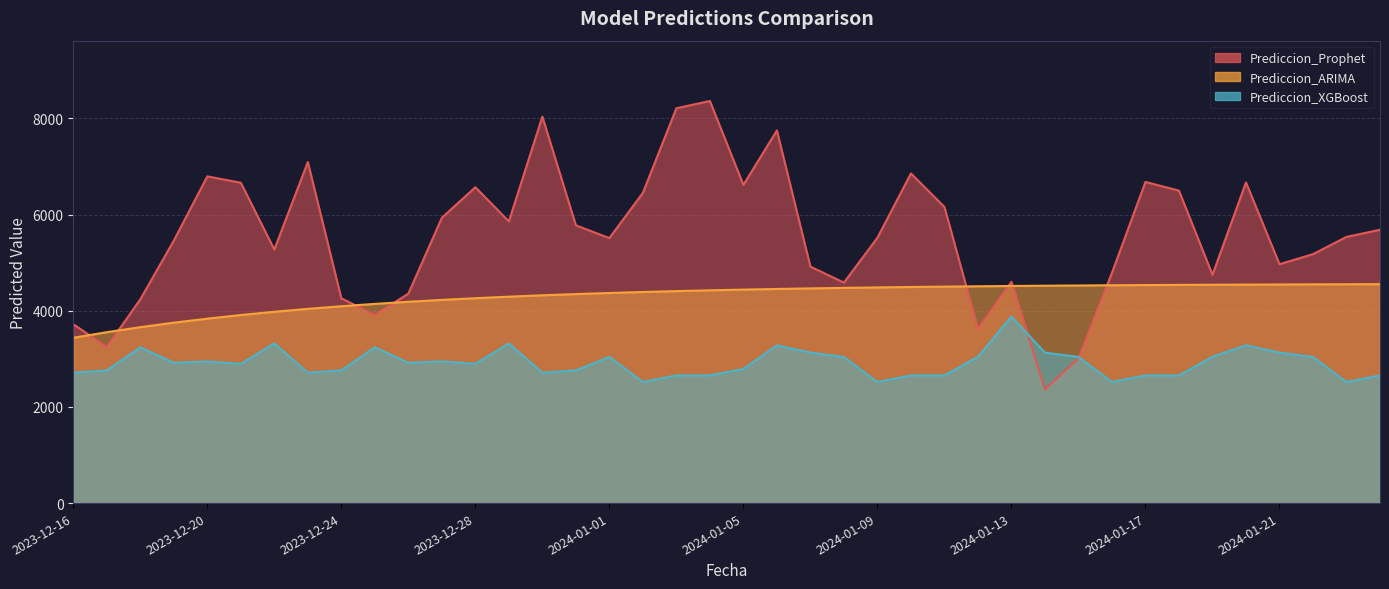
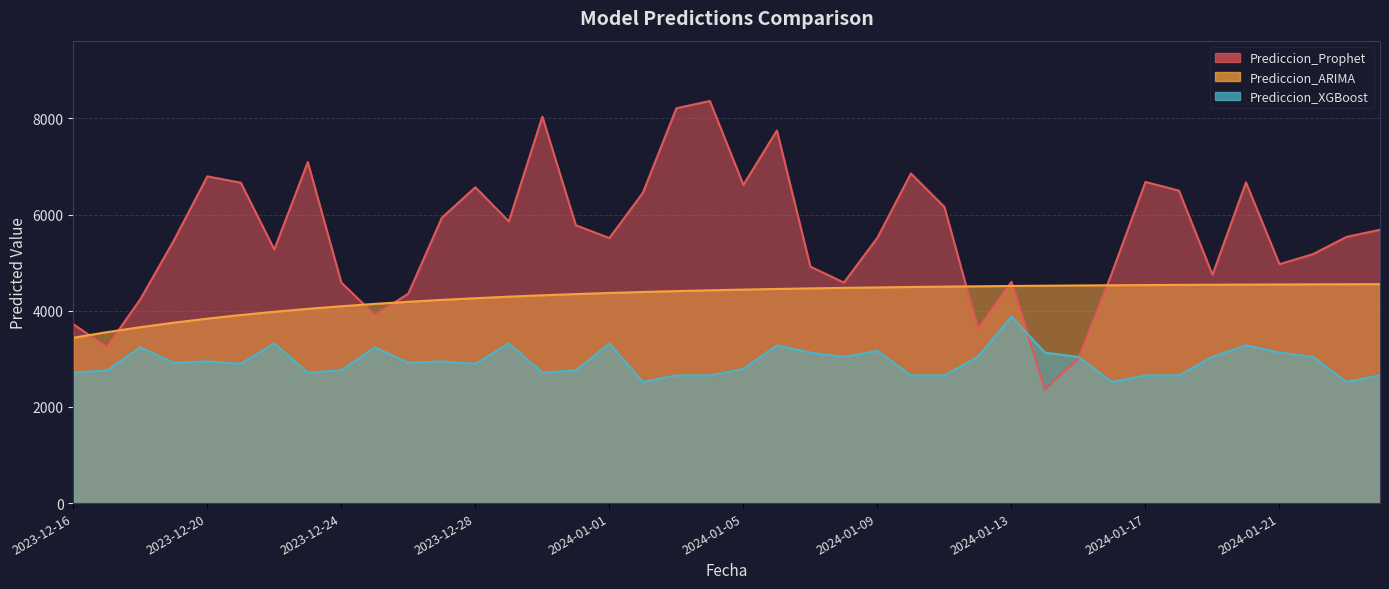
  {
    "Prediccion_Prophet": {
      "2023-12-16": 3700,
      "2023-12-20": 6800,
-     "2023-12-24": 4300,
+     "2023-12-24": 4600,
      "2023-12-28": 6600,
      "2024-01-01": 5500,
      "2024-01-05": 6600,
      "2024-01-09": 5500,
      "2024-01-13": 4600,
      "2024-01-17": 6700,
      "2024-01-21": 5000
    },
    "Prediccion_ARIMA": {
      "2023-12-16": 3400,
      "2023-12-20": 3800,
      "2023-12-24": 4100,
      "2023-12-28": 4300,
      "2024-01-01": 4400,
      "2024-01-05": 4400,
      "2024-01-09": 4500,
      "2024-01-13": 4500,
      "2024-01-17": 4500,
      "2024-01-21": 4500
    },
    "Prediccion_XGBoost": {
      "2023-12-16": 2700,
      "2023-12-20": 2900,
      "2023-12-24": 2800,
      "2023-12-28": 2900,
-     "2024-01-01": 3000,
+     "2024-01-01": 3300,
      "2024-01-05": 2800,
-     "2024-01-09": 2500,
+     "2024-01-09": 3200,
      "2024-01-13": 3900,
      "2024-01-17": 2700,
      "2024-01-21": 3100
    }
  }
